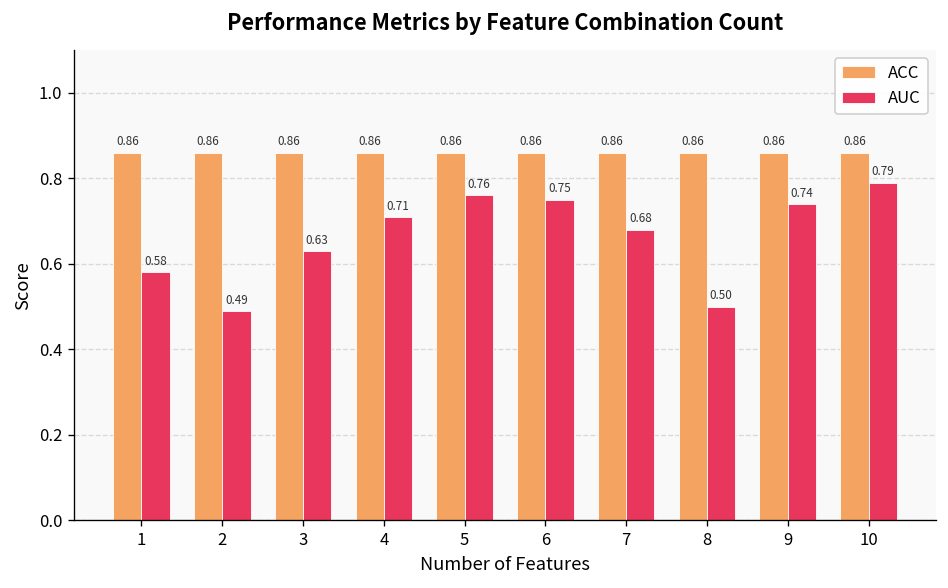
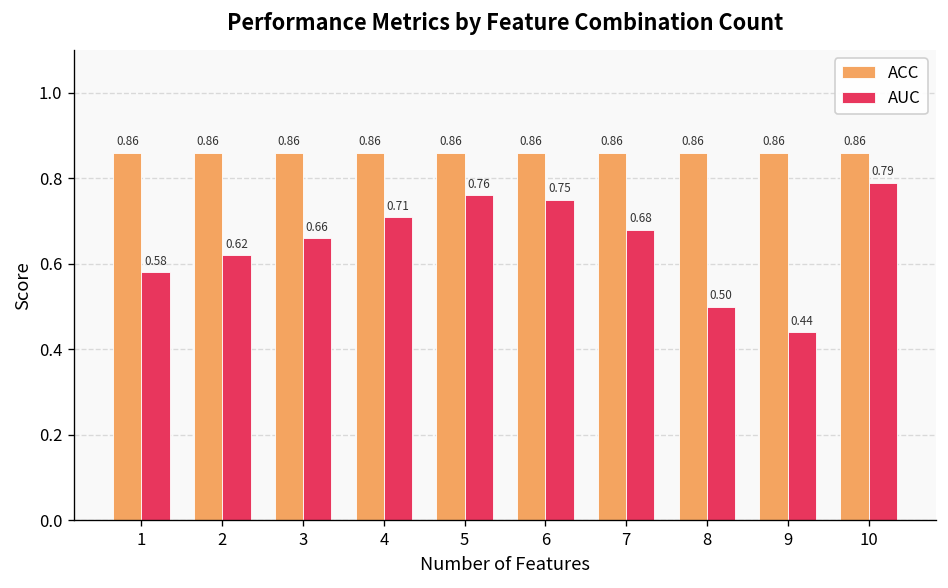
  {
    "ACC": {
      "1": 0.86,
      "2": 0.86,
      "3": 0.86,
      "4": 0.86,
      "5": 0.86,
      "6": 0.86,
      "7": 0.86,
      "8": 0.86,
      "9": 0.86,
      "10": 0.86
    },
    "AUC": {
      "1": 0.58,
-     "2": 0.49,
-     "3": 0.63,
+     "2": 0.62,
+     "3": 0.66,
      "4": 0.71,
      "5": 0.76,
      "6": 0.75,
      "7": 0.68,
      "8": 0.50,
-     "9": 0.74,
+     "9": 0.44,
      "10": 0.79
    }
  }
